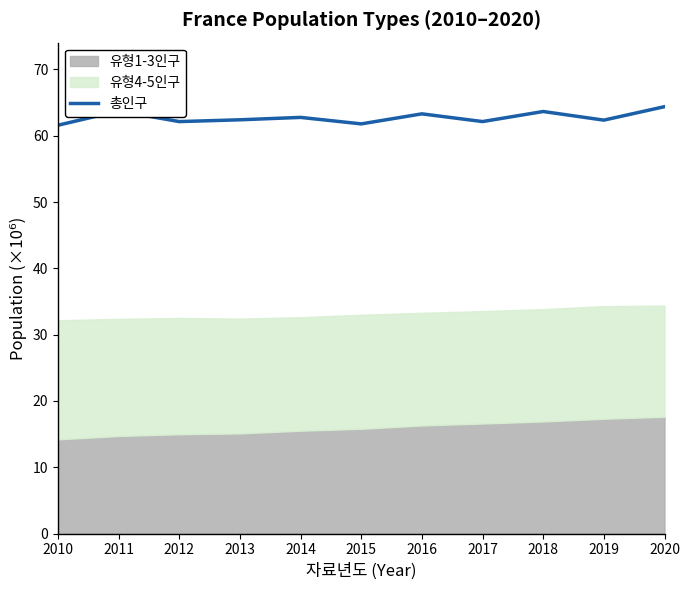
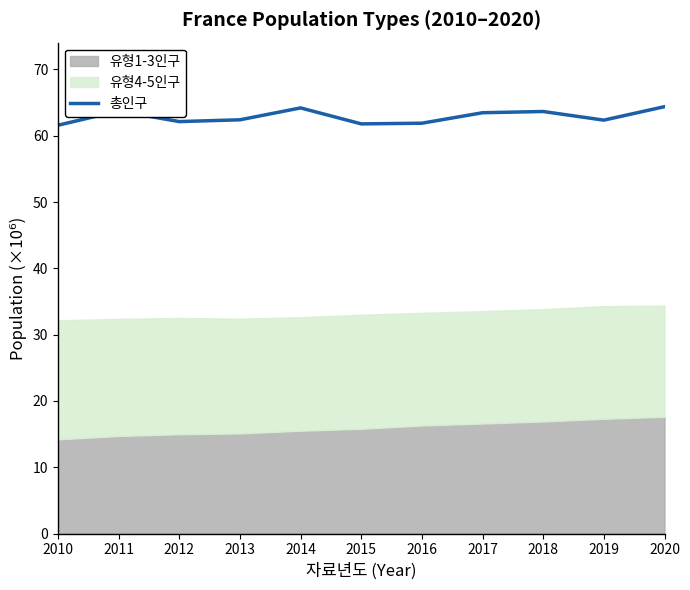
  {
    "총인구": {
      "2010": 62,
      "2012": 62,
      "2013": 62,
-     "2014": 63,
+     "2014": 64,
      "2015": 62,
-     "2016": 63,
-     "2017": 62,
+     "2016": 62,
+     "2017": 63,
      "2018": 64,
      "2019": 62,
      "2020": 64
    },
    "유형1-3인구": {
      "2010": 14,
      "2011": 15,
      "2012": 15,
      "2013": 15,
      "2014": 16,
      "2015": 16,
      "2016": 16,
      "2017": 17,
      "2018": 17,
      "2019": 17,
      "2020": 18
    },
    "유형4-5인구": {
      "2010": 18,
      "2011": 18,
      "2012": 18,
      "2013": 17,
      "2014": 17,
      "2015": 17,
      "2016": 17,
      "2017": 17,
      "2018": 17,
      "2019": 17,
      "2020": 17
    }
  }
